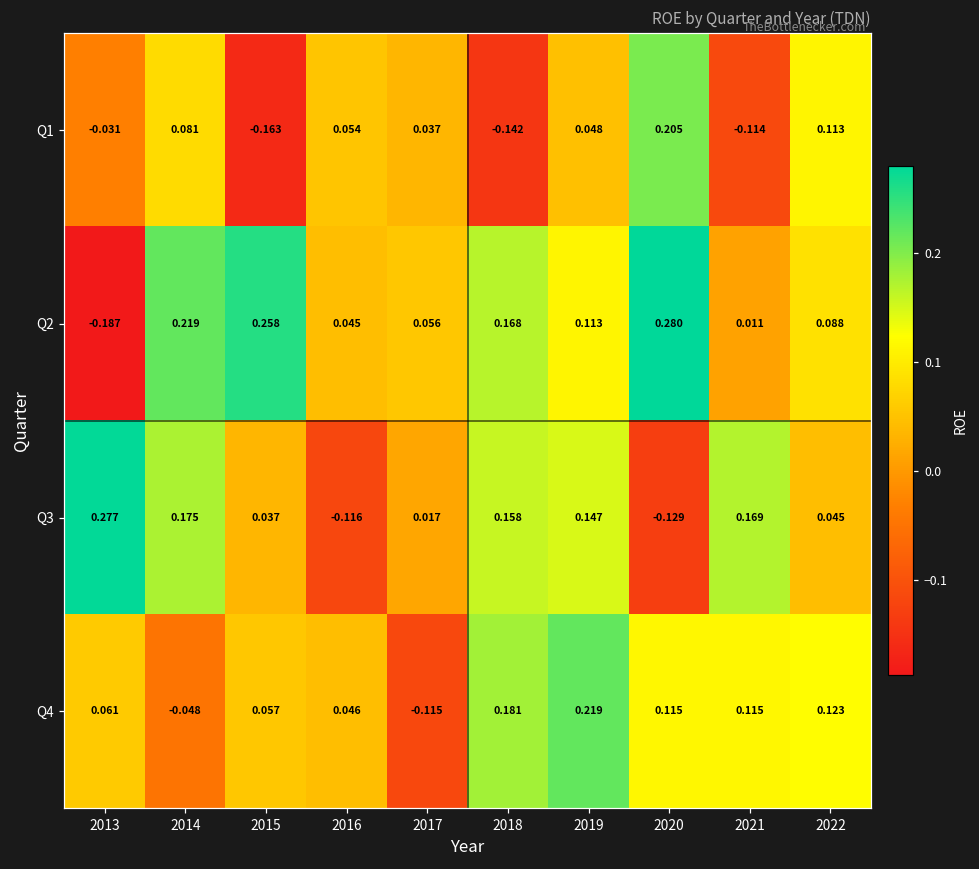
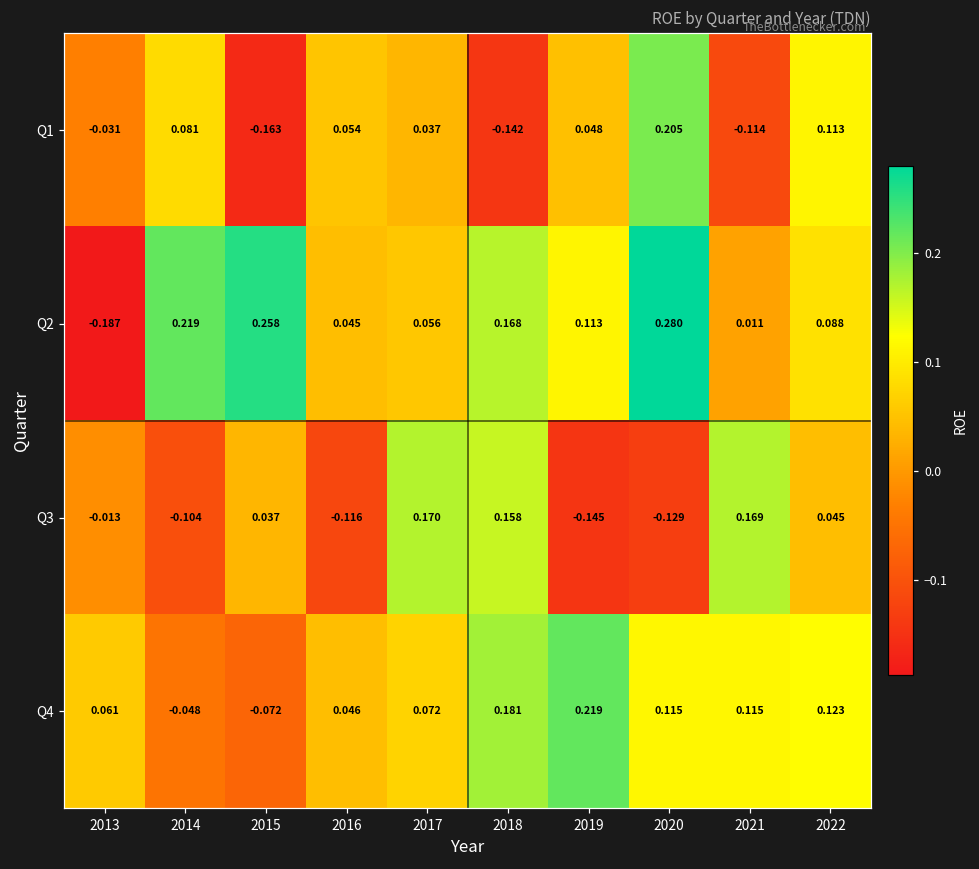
  {
    "Q1": {
      "2013": -0.031,
      "2014": 0.081,
      "2015": -0.163,
      "2016": 0.054,
      "2017": 0.037,
      "2018": -0.142,
      "2019": 0.048,
      "2020": 0.205,
      "2021": -0.114,
      "2022": 0.113
    },
    "Q2": {
      "2013": -0.187,
      "2014": 0.219,
      "2015": 0.258,
      "2016": 0.045,
      "2017": 0.056,
      "2018": 0.168,
      "2019": 0.113,
      "2020": 0.280,
      "2021": 0.011,
      "2022": 0.088
    },
    "Q3": {
-     "2013": 0.277,
-     "2014": 0.175,
+     "2013": -0.013,
+     "2014": -0.104,
      "2015": 0.037,
      "2016": -0.116,
-     "2017": 0.017,
+     "2017": 0.170,
      "2018": 0.158,
-     "2019": 0.147,
+     "2019": -0.145,
      "2020": -0.129,
      "2021": 0.169,
      "2022": 0.045
    },
    "Q4": {
      "2013": 0.061,
      "2014": -0.048,
-     "2015": 0.057,
+     "2015": -0.072,
      "2016": 0.046,
-     "2017": -0.115,
+     "2017": 0.072,
      "2018": 0.181,
      "2019": 0.219,
      "2020": 0.115,
      "2021": 0.115,
      "2022": 0.123
    }
  }
